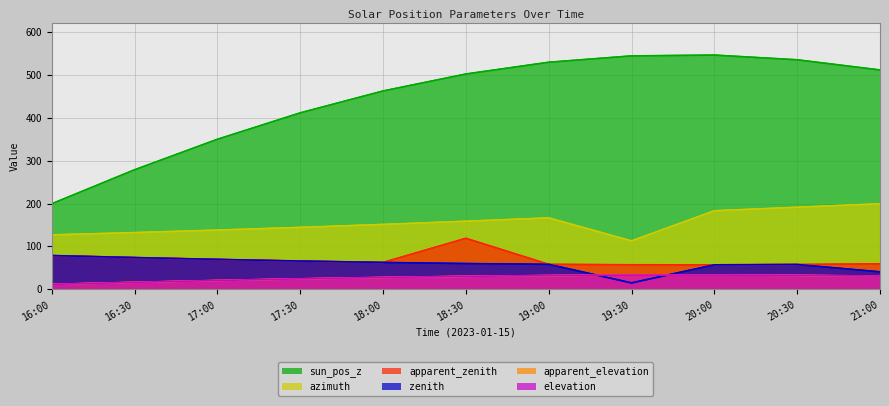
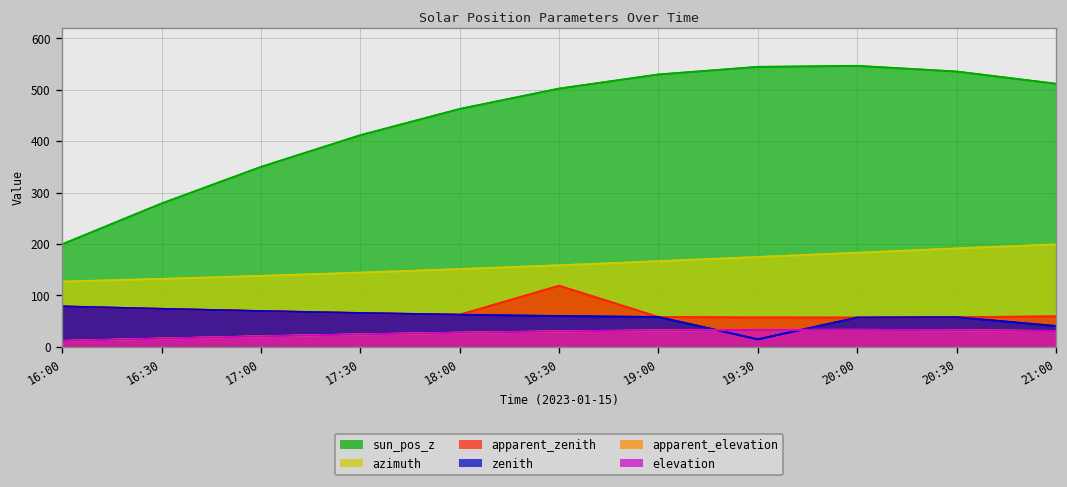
  {
    "sun_pos_z": {
      "16:00": 200,
      "16:30": 280,
      "17:00": 350,
      "17:30": 410,
      "18:00": 460,
      "18:30": 500,
      "19:00": 530,
      "19:30": 540,
      "20:00": 550,
      "20:30": 540,
      "21:00": 510
    },
    "azimuth": {
      "16:00": 130,
      "16:30": 130,
      "17:00": 140,
      "17:30": 140,
      "18:00": 150,
      "18:30": 160,
      "19:00": 170,
-     "19:30": 110,
+     "19:30": 170,
      "20:00": 180,
      "20:30": 190,
      "21:00": 200
    },
    "apparent_zenith": {
      "18:30": 120,
      "19:30": 60,
      "21:00": 60
    },
    "zenith": {
      "18:30": 60,
      "19:30": 10,
      "21:00": 40
    },
    "elevation": {
      "16:00": 10,
      "16:30": 20,
      "17:00": 20,
      "17:30": 20,
      "18:00": 30,
      "18:30": 30,
      "19:00": 30,
      "19:30": 30,
      "20:00": 30,
      "20:30": 30,
      "21:00": 30
    }
  }
